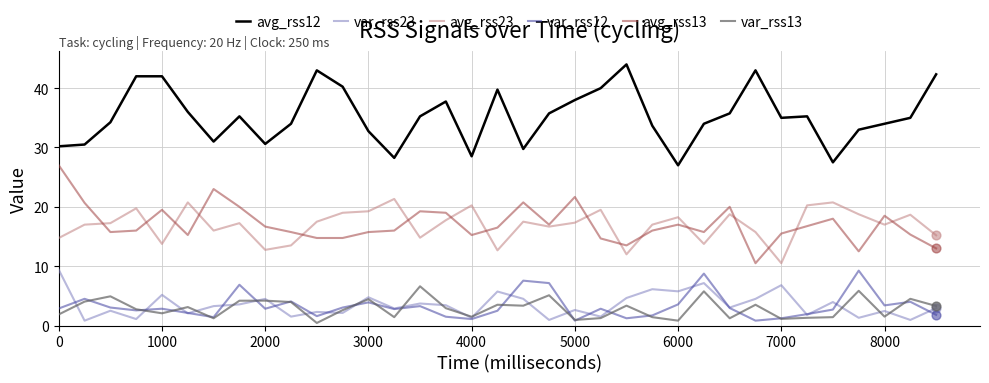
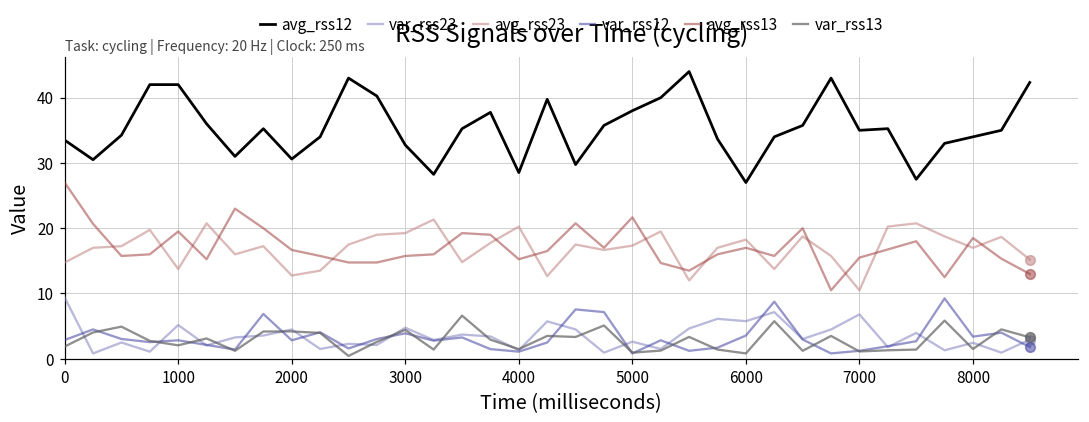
  {
    "avg_rss12": {
-     "0": 30,
+     "0": 34,
      "1000": 42,
      "2000": 31,
      "3000": 33,
      "4000": 29,
      "5000": 38,
      "6000": 27,
      "7000": 35,
      "8000": 34
    }
  }
